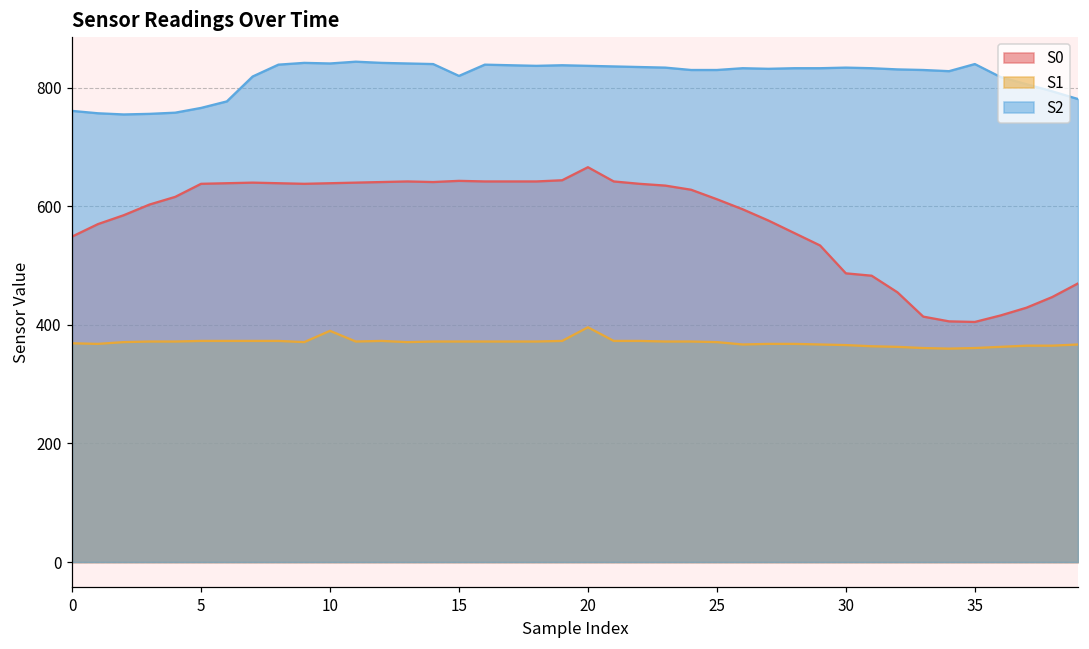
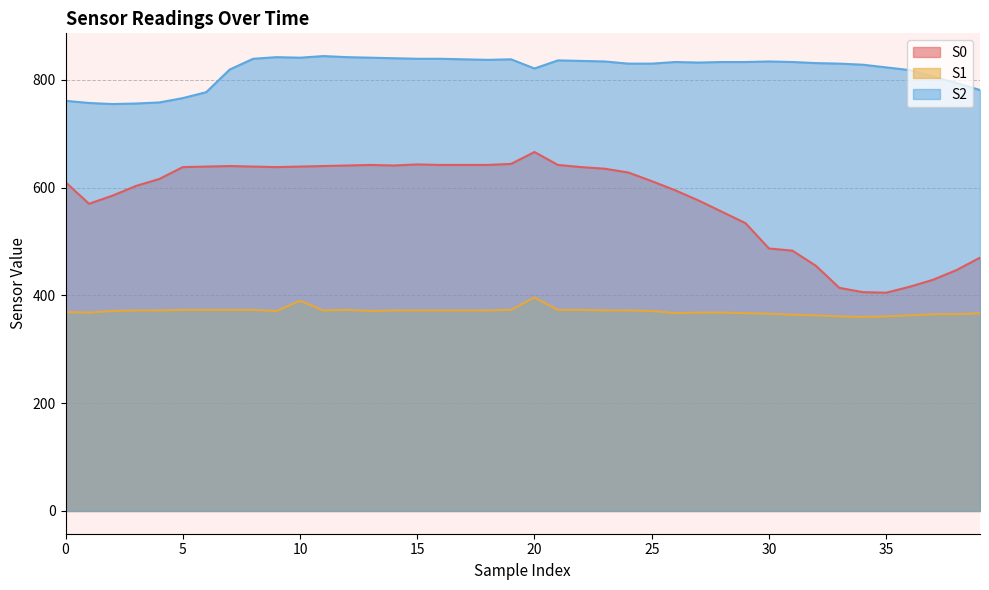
  {
    "S0": {
-     "0": 550,
+     "0": 610,
      "5": 640,
      "10": 640,
      "15": 640,
      "20": 670,
      "25": 610,
      "30": 490,
      "35": 410
    },
    "S1": {
      "0": 370,
      "5": 370,
      "10": 390,
      "15": 370,
      "20": 400,
      "25": 370,
      "30": 370,
      "35": 360
    },
    "S2": {
      "0": 760,
      "5": 770,
      "10": 840,
-     "15": 820,
-     "20": 840,
+     "15": 840,
+     "20": 820,
      "25": 830,
      "30": 830,
-     "35": 840
+     "35": 820
    }
  }
